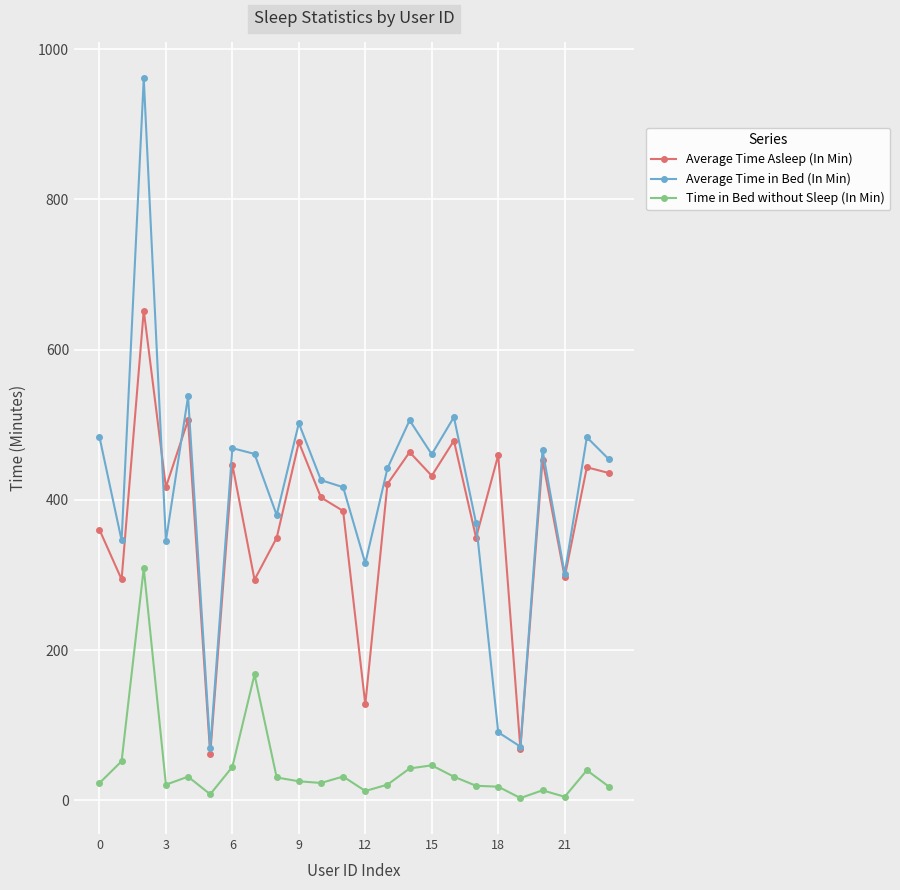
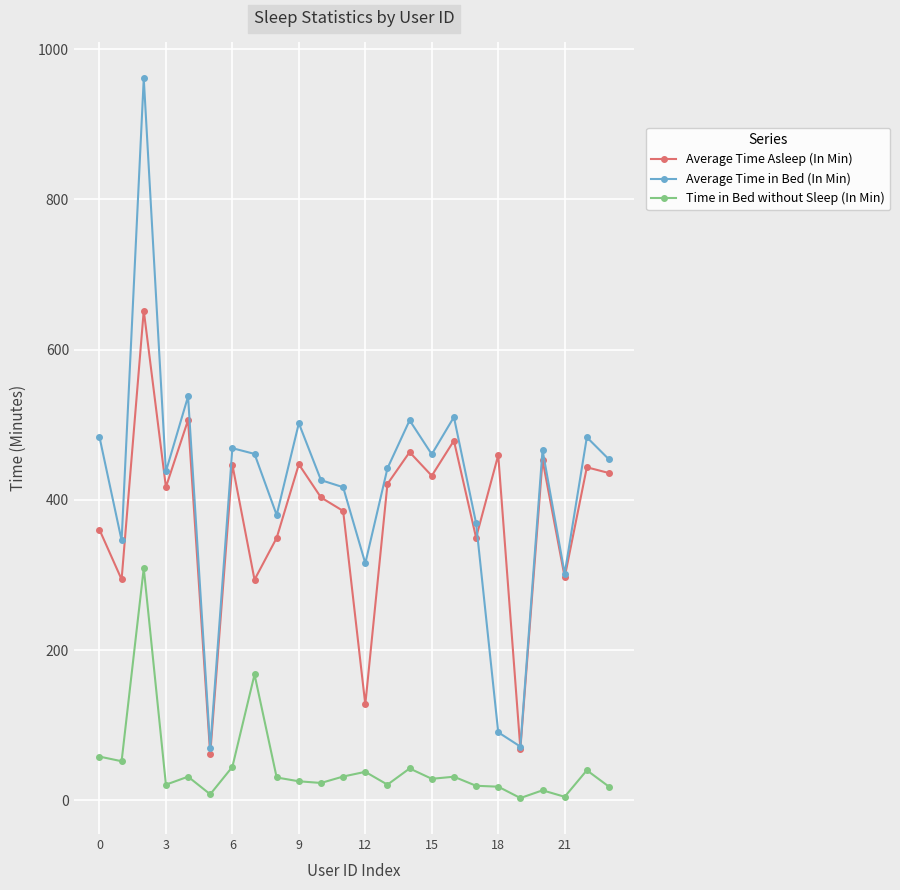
  {
    "Average Time Asleep (In Min)": {
      "0": 360,
      "3": 420,
      "6": 450,
-     "9": 480,
+     "9": 450,
      "12": 130,
      "15": 430,
      "18": 460,
      "21": 300
    },
    "Average Time in Bed (In Min)": {
      "0": 480,
-     "3": 350,
+     "3": 440,
      "6": 470,
      "9": 500,
      "12": 320,
      "15": 460,
      "18": 90,
      "21": 300
    },
    "Time in Bed without Sleep (In Min)": {
-     "0": 20,
+     "0": 60,
      "3": 20,
      "6": 40,
      "9": 30,
-     "12": 10,
-     "15": 50,
+     "12": 40,
+     "15": 30,
      "18": 20,
      "21": 0
    }
  }
